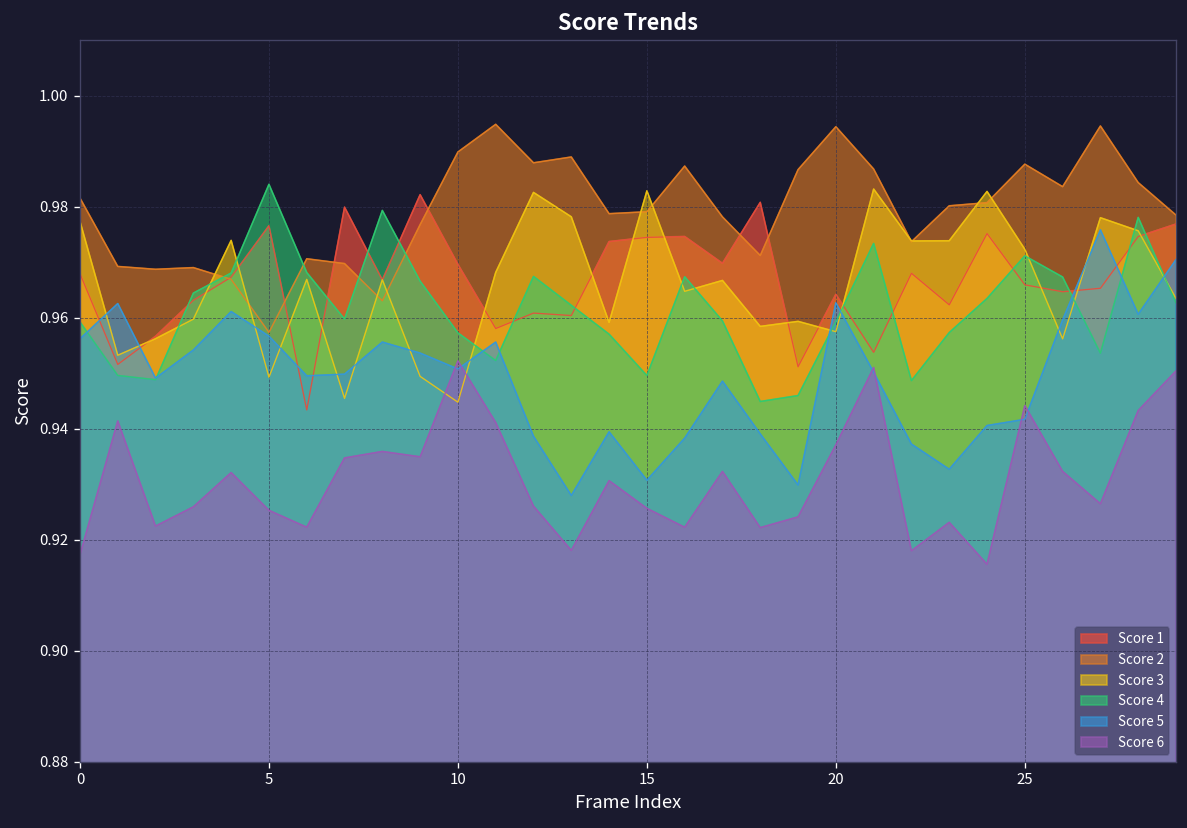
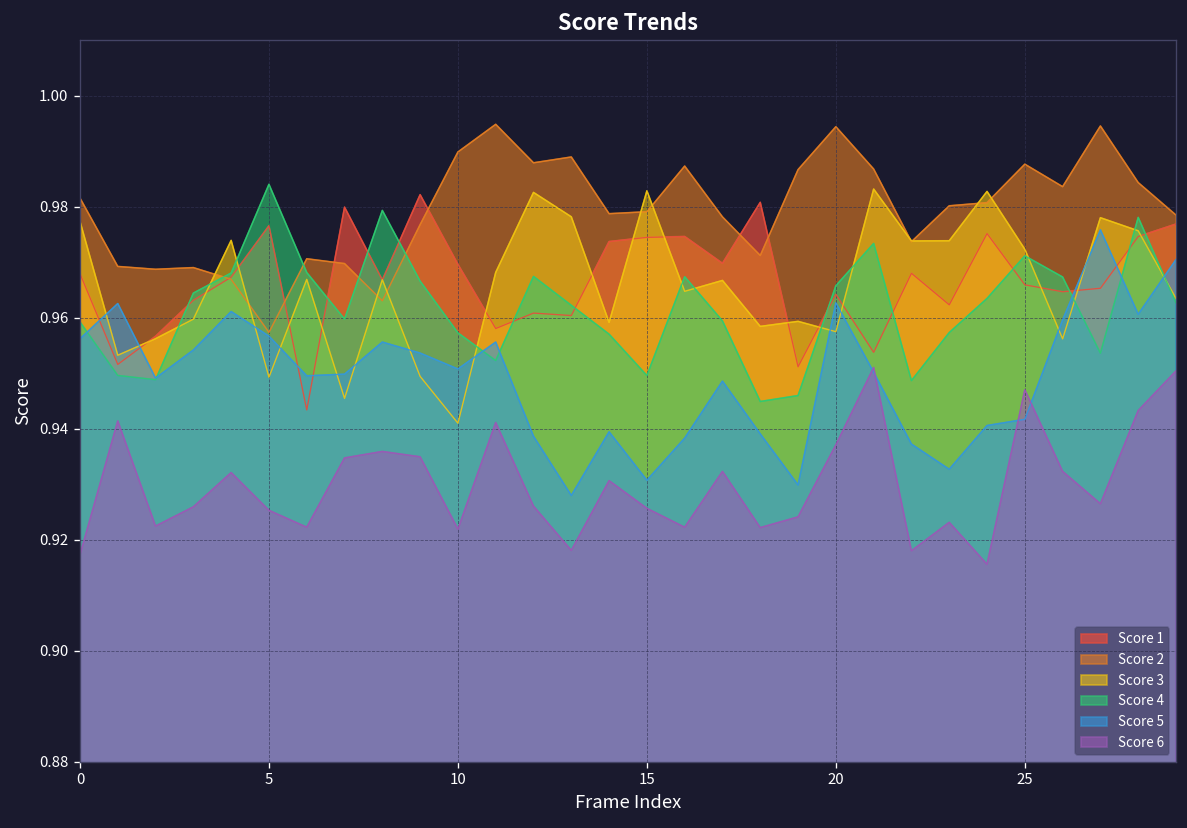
  {
    "Score 3": {
      "0": 0.977,
      "5": 0.949,
-     "10": 0.945,
+     "10": 0.941,
      "15": 0.983,
      "20": 0.957,
      "25": 0.972
    },
    "Score 4": {
      "0": 0.959,
      "5": 0.984,
      "10": 0.957,
      "15": 0.950,
-     "20": 0.959,
+     "20": 0.966,
      "25": 0.971
    },
    "Score 5": {
      "0": 0.956,
      "5": 0.957,
      "10": 0.951,
      "15": 0.931,
      "20": 0.963,
      "25": 0.942
    },
    "Score 6": {
      "0": 0.917,
      "5": 0.925,
-     "10": 0.952,
+     "10": 0.922,
      "15": 0.926,
      "20": 0.937,
-     "25": 0.944
+     "25": 0.947
    }
  }
